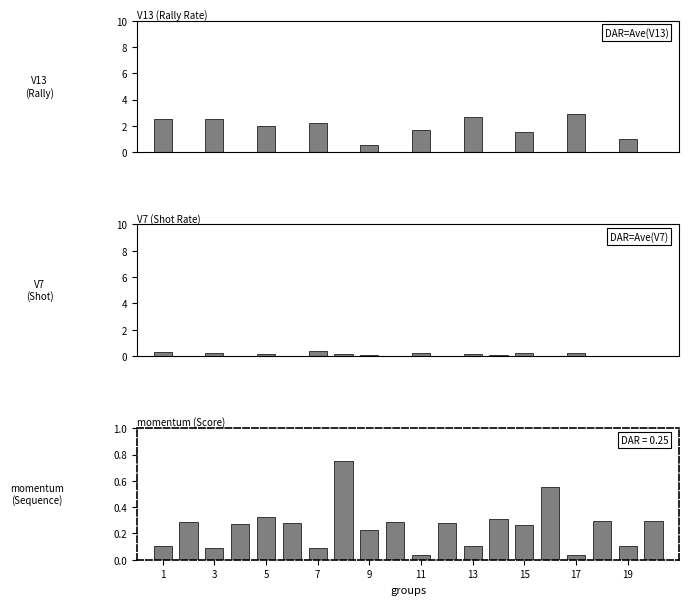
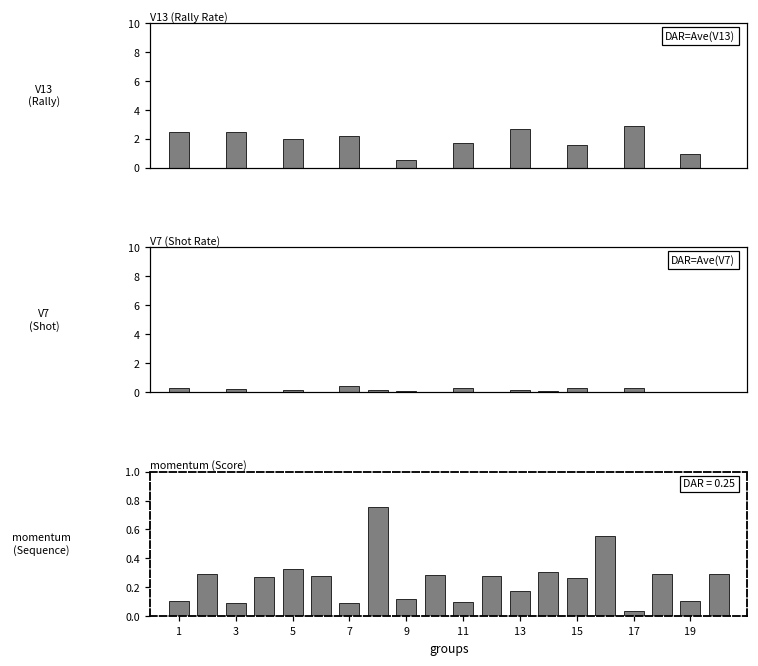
  {
    "momentum (Score)": {
      "1": 0.10,
      "3": 0.09,
      "5": 0.33,
      "7": 0.09,
-     "9": 0.23,
-     "11": 0.04,
-     "13": 0.10,
+     "9": 0.12,
+     "11": 0.10,
+     "13": 0.17,
      "15": 0.27,
      "17": 0.04,
      "19": 0.11
    }
  }
